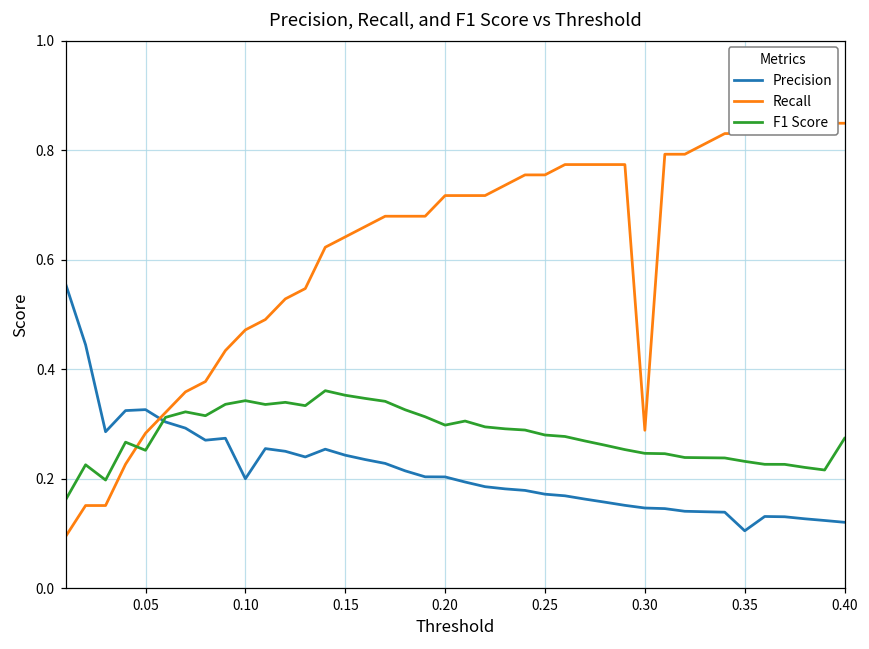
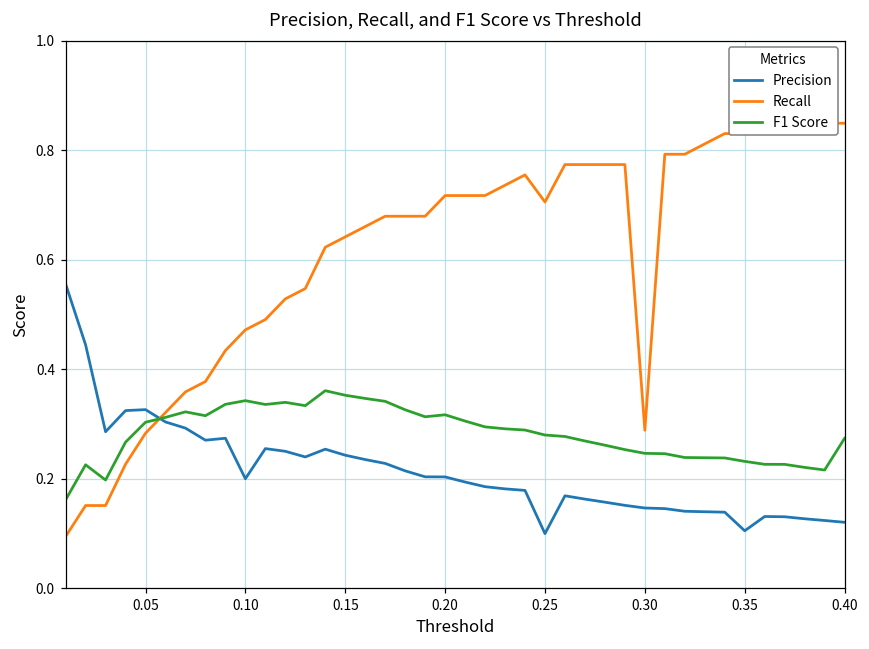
  {
    "Precision": {
      "0.05": 0.33,
      "0.10": 0.20,
      "0.15": 0.24,
      "0.20": 0.20,
-     "0.25": 0.17,
+     "0.25": 0.10,
      "0.30": 0.15,
      "0.35": 0.10,
      "0.40": 0.12
    },
    "Recall": {
      "0.05": 0.28,
      "0.10": 0.47,
      "0.15": 0.64,
      "0.20": 0.72,
-     "0.25": 0.75,
+     "0.25": 0.71,
      "0.30": 0.29,
      "0.40": 0.85
    },
    "F1 Score": {
-     "0.05": 0.25,
+     "0.05": 0.30,
      "0.10": 0.34,
      "0.15": 0.35,
-     "0.20": 0.30,
+     "0.20": 0.32,
      "0.25": 0.28,
      "0.30": 0.25,
      "0.35": 0.23,
      "0.40": 0.27
    }
  }
